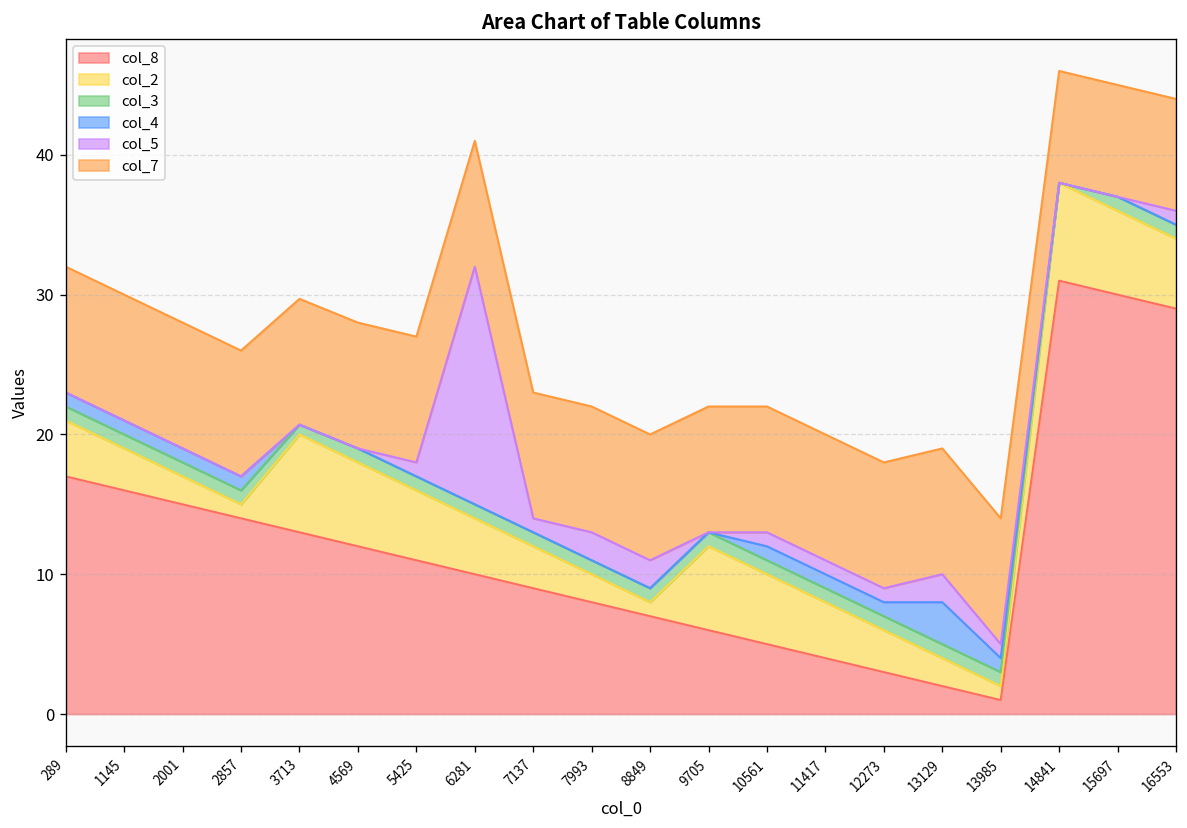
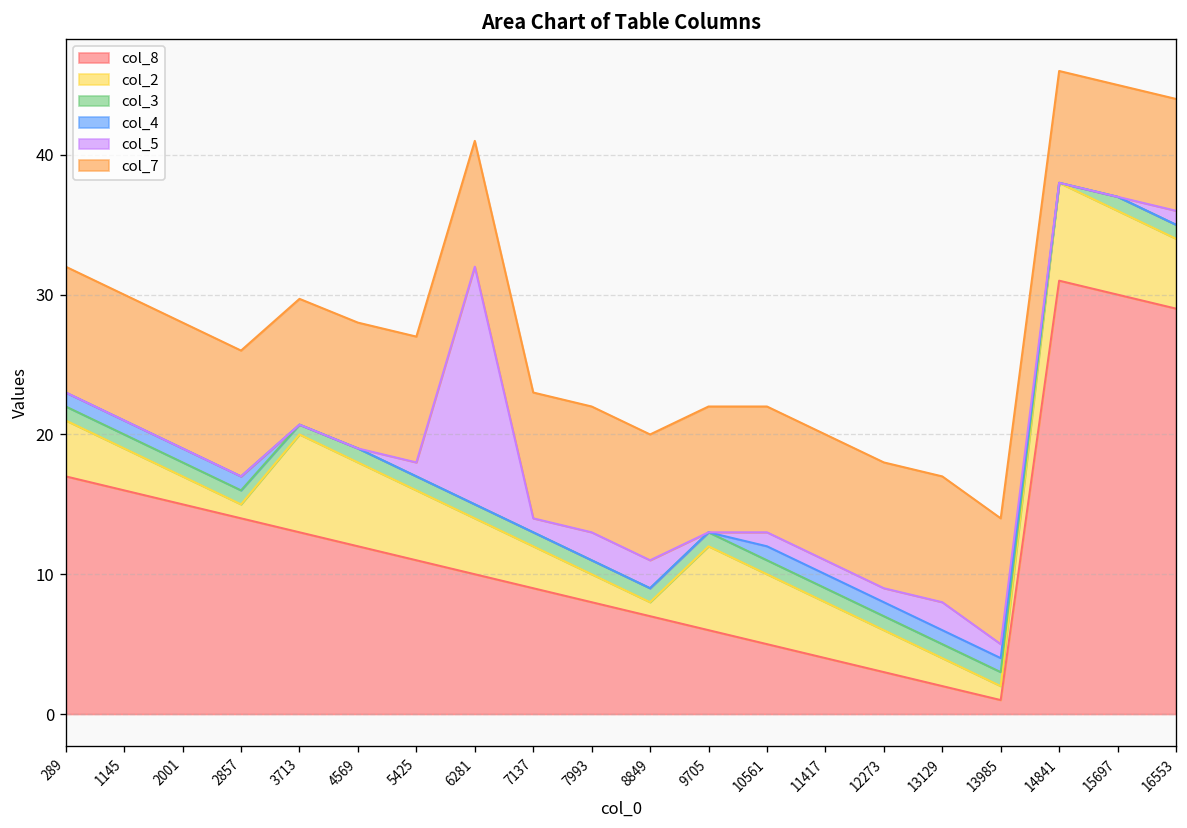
  {
    "col_3": {
      "289": 1,
      "1145": 1,
      "2001": 1,
      "2857": 1,
      "10561": 1,
      "11417": 1,
      "12273": 1,
      "13129": 1,
      "13985": 1
    },
    "col_4": {
      "10561": 1,
      "11417": 1,
      "12273": 1,
-     "13129": 3,
+     "13129": 1,
      "13985": 1
    },
    "col_5": {
      "5425": 1,
      "6281": 17,
      "7137": 1,
      "7993": 2,
      "8849": 2,
      "10561": 1,
      "11417": 1,
      "12273": 1,
      "13129": 2,
      "13985": 1,
      "16553": 1
    }
  }
